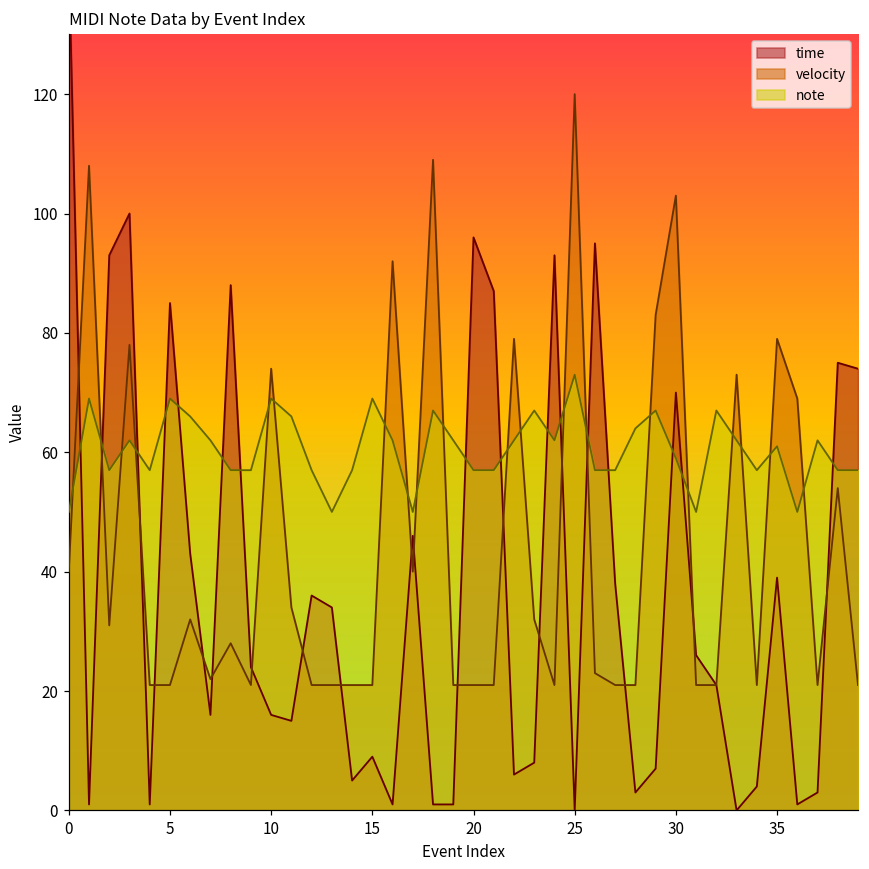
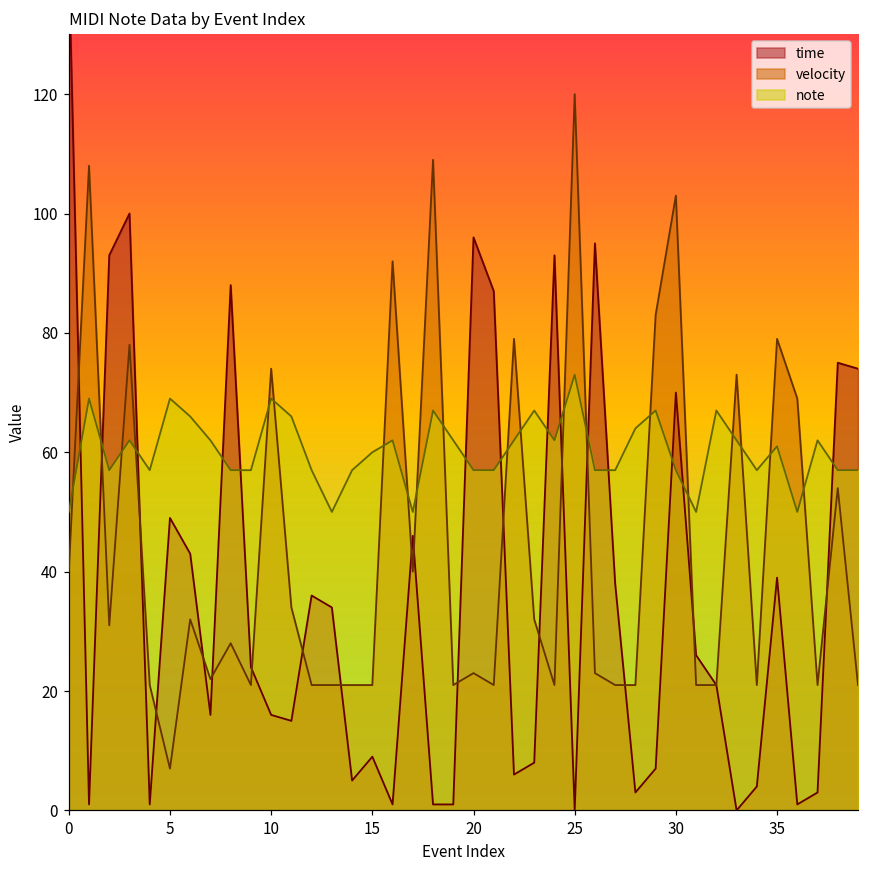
  {
    "time": {
-     "5": 85,
+     "5": 49,
      "10": 16,
      "15": 9,
      "20": 96,
      "25": 0,
      "30": 70,
      "35": 39
    },
    "velocity": {
      "0": 40,
-     "5": 21,
+     "5": 7,
      "10": 74,
      "15": 21,
-     "20": 21,
+     "20": 23,
      "25": 120,
      "30": 103,
      "35": 79
    },
    "note": {
      "0": 50,
      "5": 69,
      "10": 69,
-     "15": 69,
+     "15": 60,
      "20": 57,
      "25": 73,
-     "30": 59,
+     "30": 57,
      "35": 61
    }
  }
